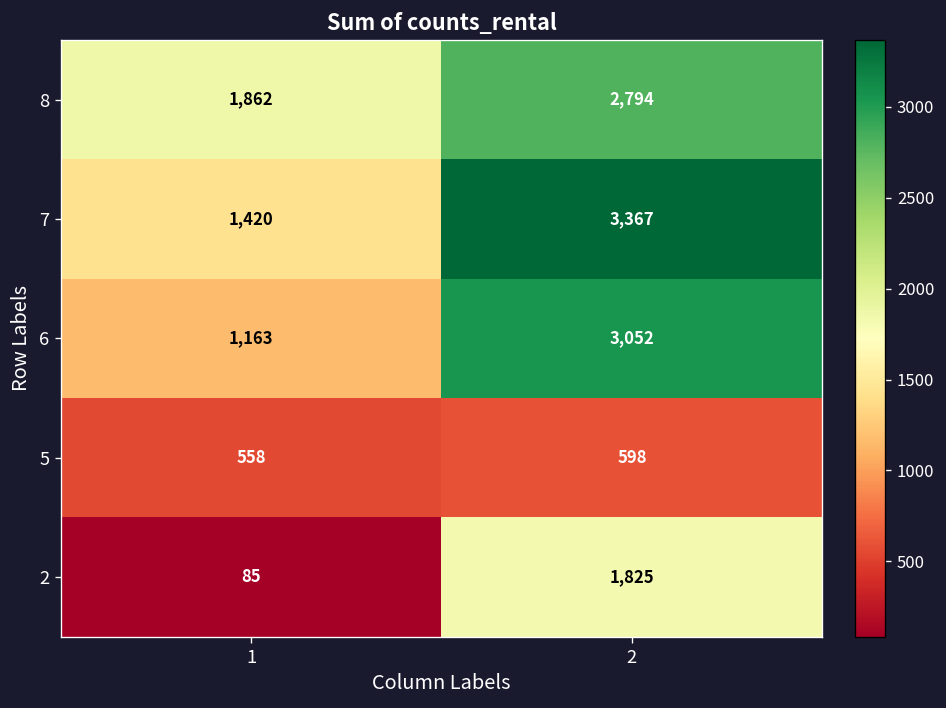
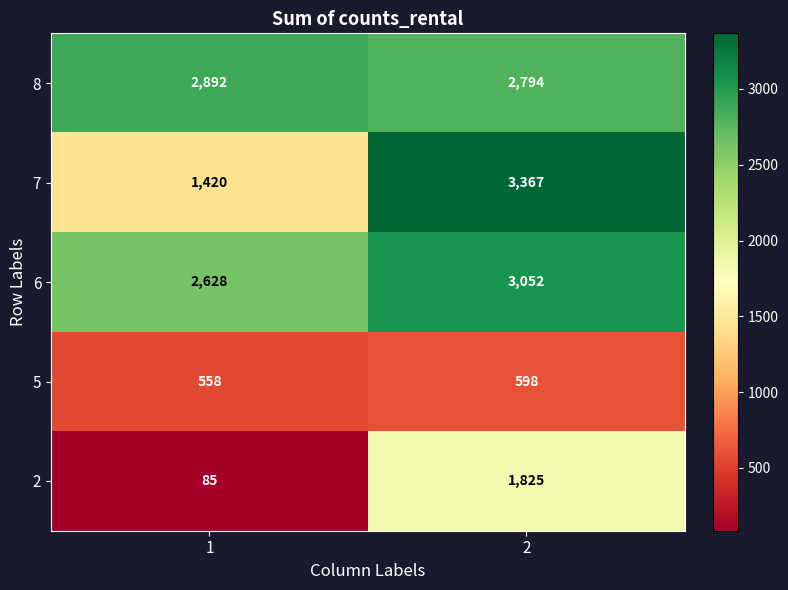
  {
    "8": {
-     "1": "1,862",
+     "1": "2,892",
      "2": "2,794"
    },
    "7": {
      "1": "1,420",
      "2": "3,367"
    },
    "6": {
-     "1": "1,163",
+     "1": "2,628",
      "2": "3,052"
    },
    "5": {
      "1": "558",
      "2": "598"
    },
    "2": {
      "1": "85",
      "2": "1,825"
    }
  }
